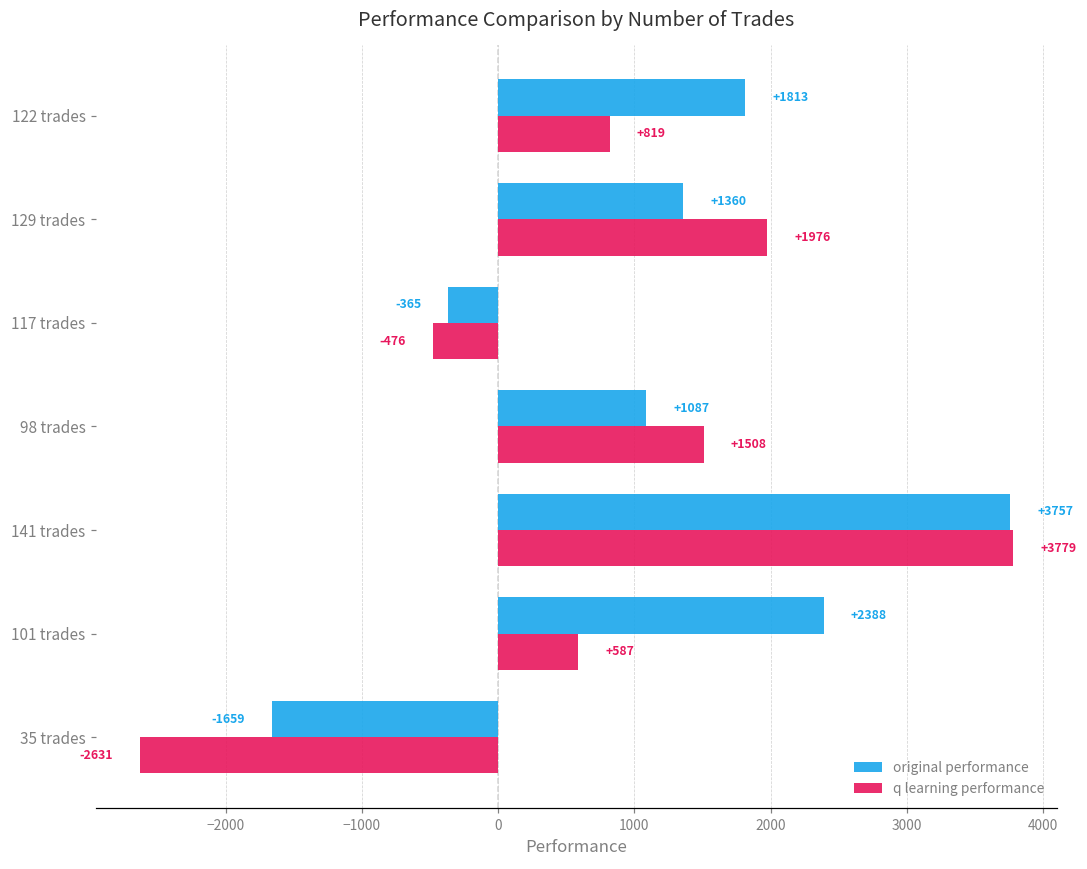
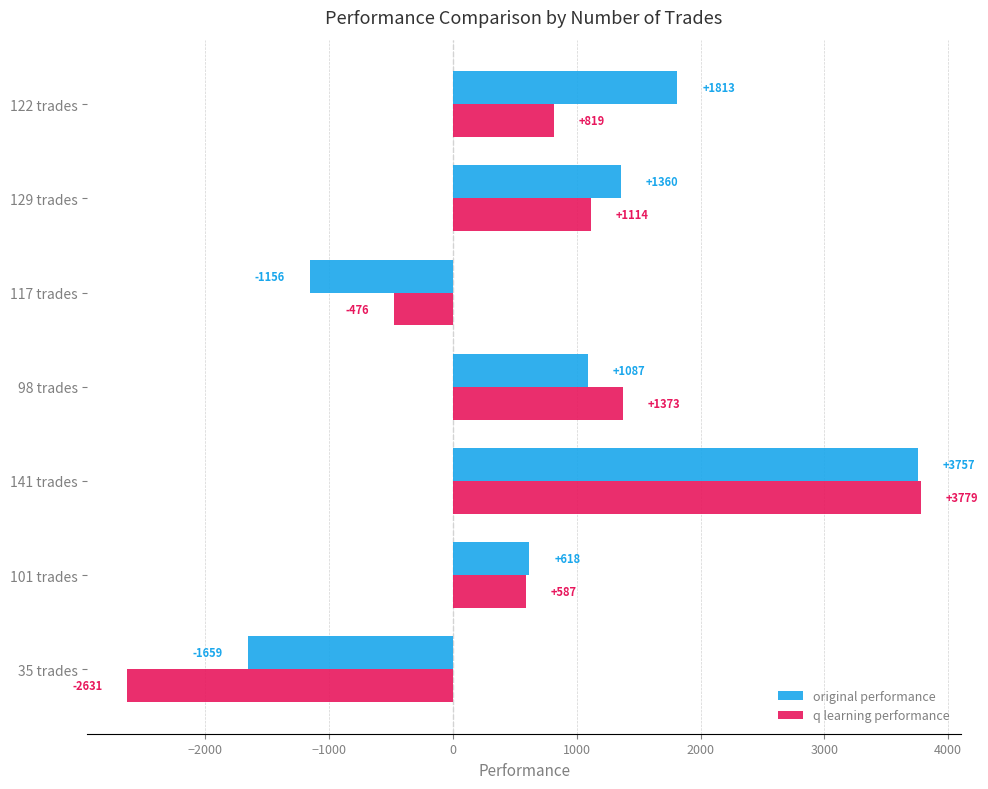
  {
    "original performance": {
      "122 trades": "+1813",
      "129 trades": "+1360",
-     "117 trades": "-365",
+     "117 trades": "-1156",
      "98 trades": "+1087",
      "141 trades": "+3757",
-     "101 trades": "+2388",
+     "101 trades": "+618",
      "35 trades": "-1659"
    },
    "q learning performance": {
      "122 trades": "+819",
-     "129 trades": "+1976",
+     "129 trades": "+1114",
      "117 trades": "-476",
-     "98 trades": "+1508",
+     "98 trades": "+1373",
      "141 trades": "+3779",
      "101 trades": "+587",
      "35 trades": "-2631"
    }
  }
